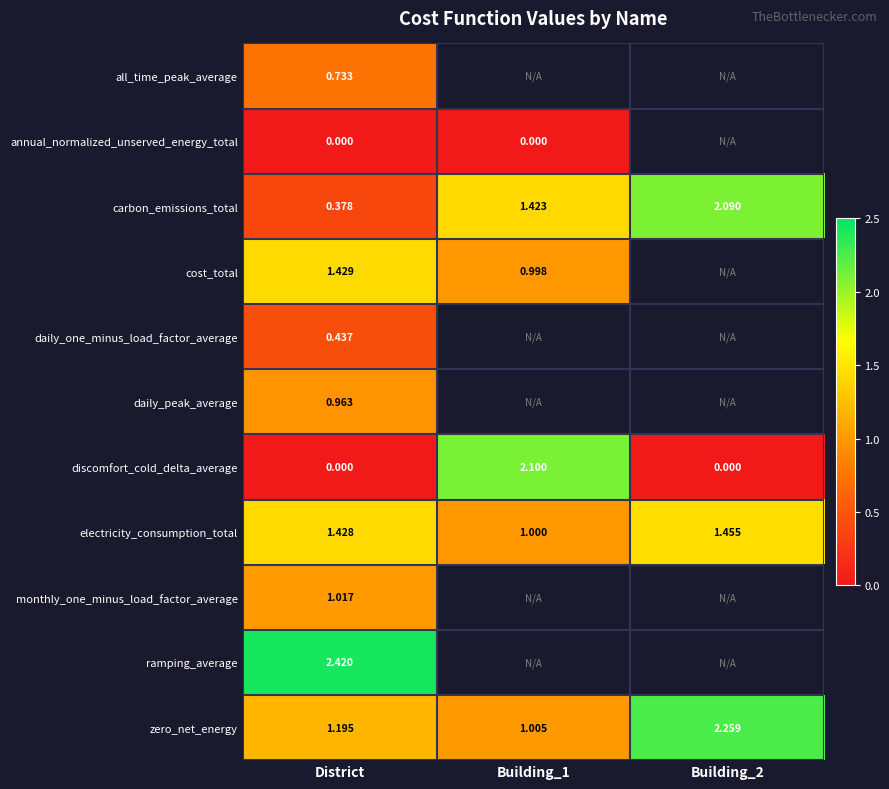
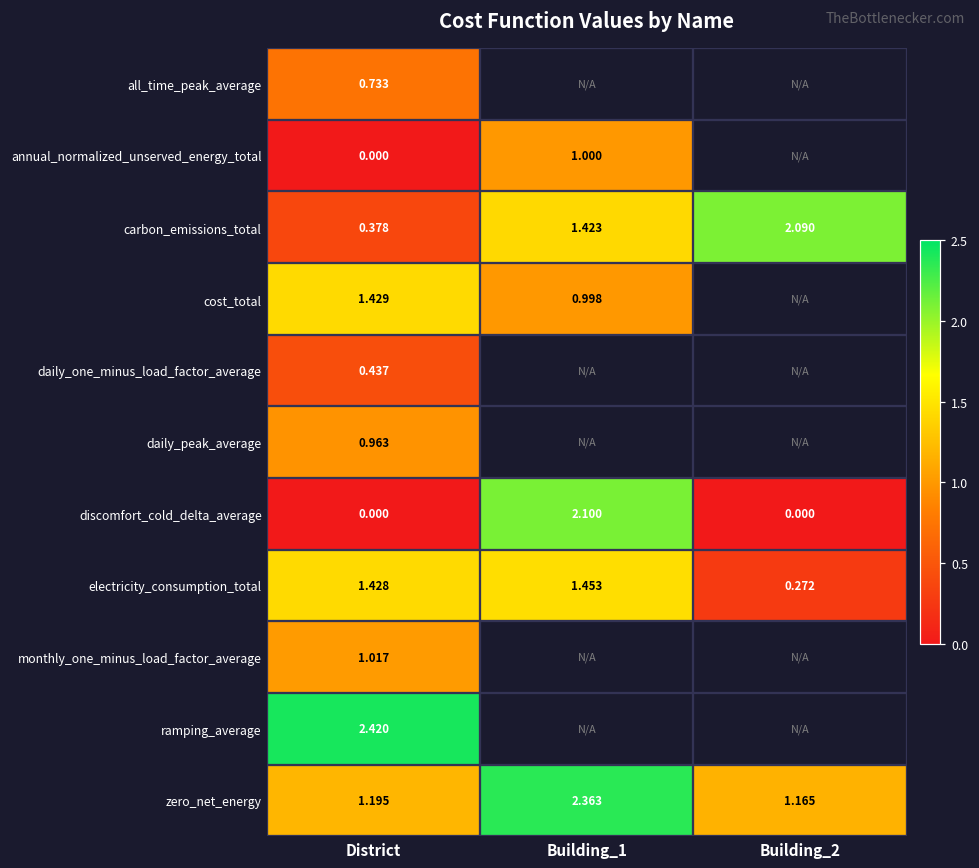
  {
    "all_time_peak_average": {
      "District": 0.733
    },
    "annual_normalized_unserved_energy_total": {
      "District": 0.000,
-     "Building_1": 0.000
+     "Building_1": 1.000
    },
    "carbon_emissions_total": {
      "District": 0.378,
      "Building_1": 1.423,
      "Building_2": 2.090
    },
    "cost_total": {
      "District": 1.429,
      "Building_1": 0.998
    },
    "daily_one_minus_load_factor_average": {
      "District": 0.437
    },
    "daily_peak_average": {
      "District": 0.963
    },
    "discomfort_cold_delta_average": {
      "District": 0.000,
      "Building_1": 2.100,
      "Building_2": 0.000
    },
    "electricity_consumption_total": {
      "District": 1.428,
-     "Building_1": 1.000,
-     "Building_2": 1.455
+     "Building_1": 1.453,
+     "Building_2": 0.272
    },
    "monthly_one_minus_load_factor_average": {
      "District": 1.017
    },
    "ramping_average": {
      "District": 2.420
    },
    "zero_net_energy": {
      "District": 1.195,
-     "Building_1": 1.005,
-     "Building_2": 2.259
+     "Building_1": 2.363,
+     "Building_2": 1.165
    }
  }
